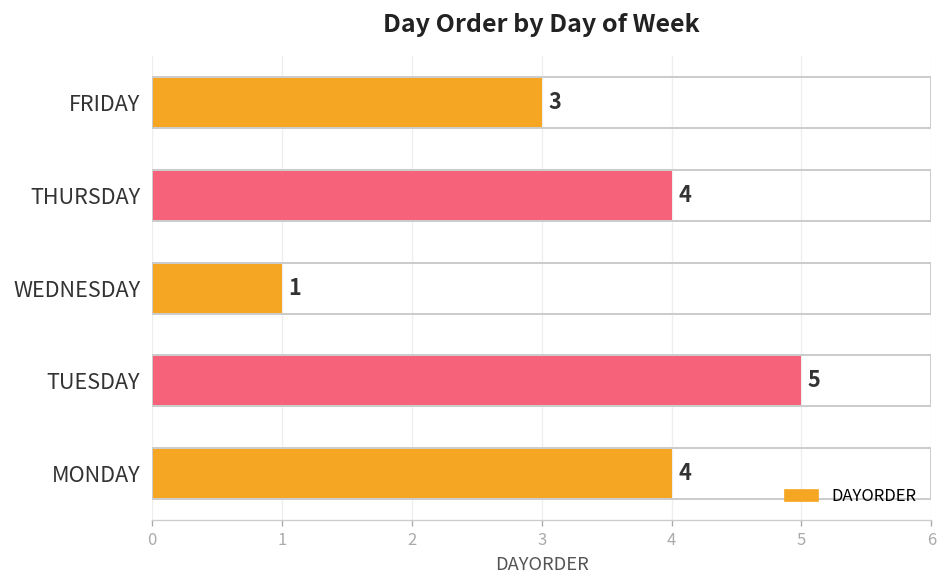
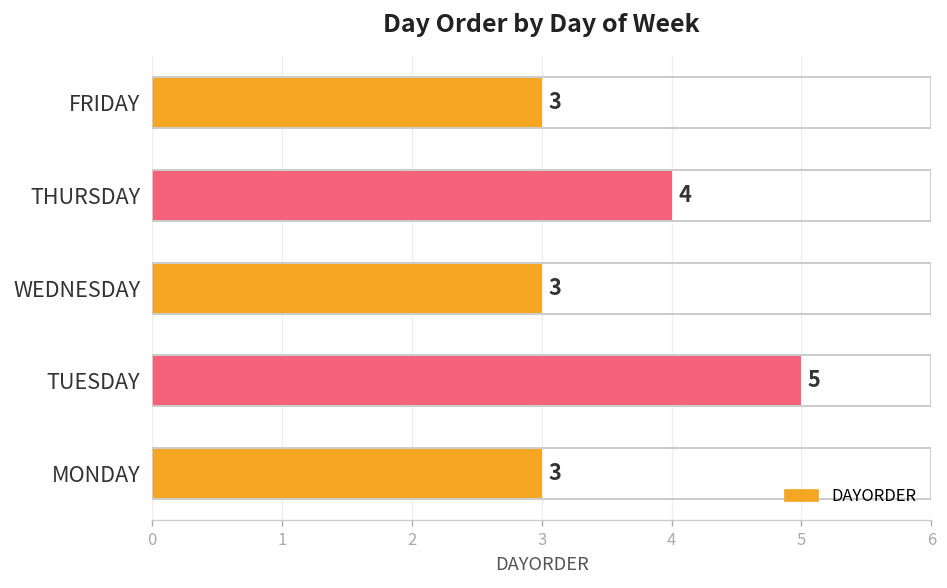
  {
    "FRIDAY": 3,
    "THURSDAY": 4,
-   "WEDNESDAY": 1,
+   "WEDNESDAY": 3,
    "TUESDAY": 5,
-   "MONDAY": 4
+   "MONDAY": 3
  }
